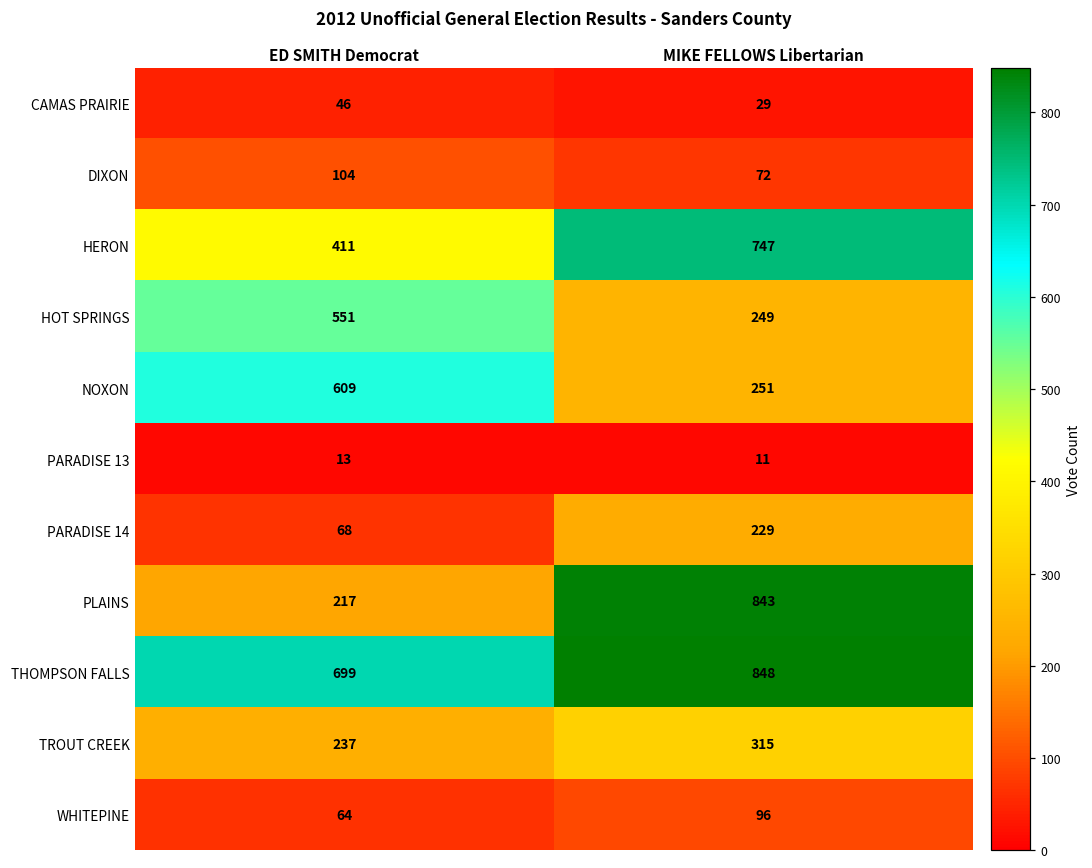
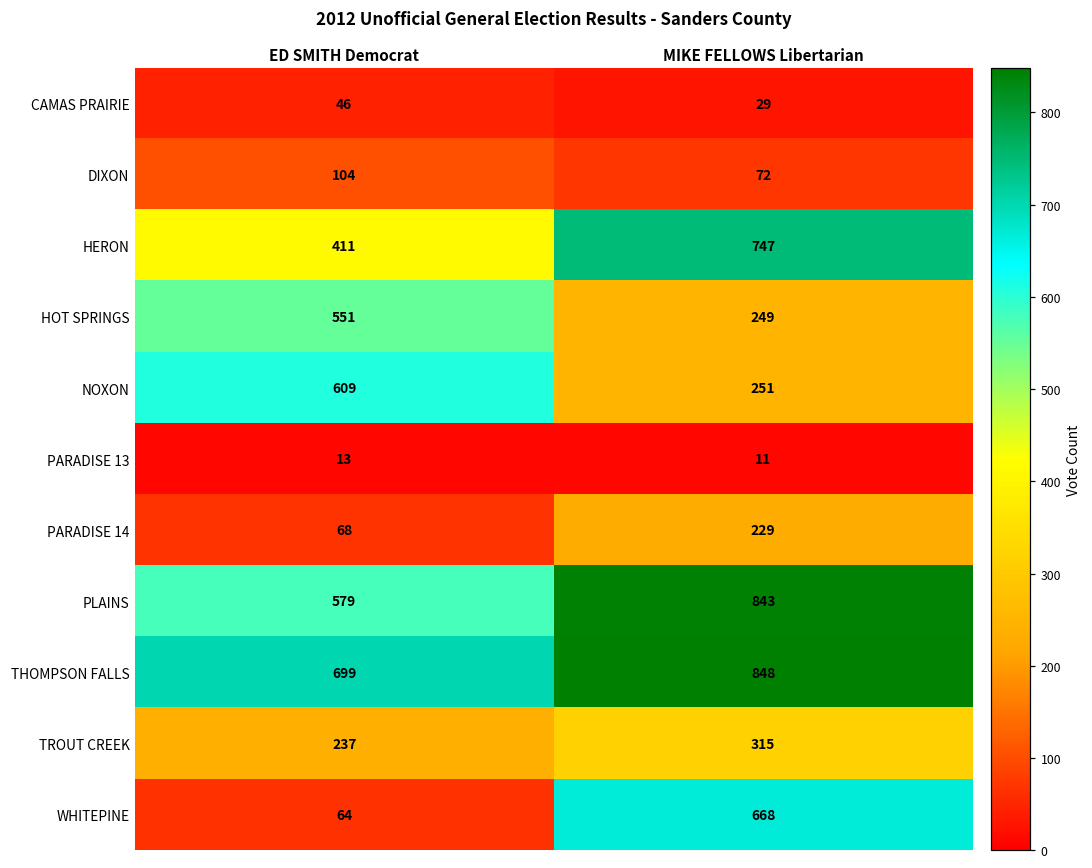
  {
    "CAMAS PRAIRIE": {
      "ED SMITH Democrat": 46,
      "MIKE FELLOWS Libertarian": 29
    },
    "DIXON": {
      "ED SMITH Democrat": 104,
      "MIKE FELLOWS Libertarian": 72
    },
    "HERON": {
      "ED SMITH Democrat": 411,
      "MIKE FELLOWS Libertarian": 747
    },
    "HOT SPRINGS": {
      "ED SMITH Democrat": 551,
      "MIKE FELLOWS Libertarian": 249
    },
    "NOXON": {
      "ED SMITH Democrat": 609,
      "MIKE FELLOWS Libertarian": 251
    },
    "PARADISE 13": {
      "ED SMITH Democrat": 13,
      "MIKE FELLOWS Libertarian": 11
    },
    "PARADISE 14": {
      "ED SMITH Democrat": 68,
      "MIKE FELLOWS Libertarian": 229
    },
    "PLAINS": {
-     "ED SMITH Democrat": 217,
+     "ED SMITH Democrat": 579,
      "MIKE FELLOWS Libertarian": 843
    },
    "THOMPSON FALLS": {
      "ED SMITH Democrat": 699,
      "MIKE FELLOWS Libertarian": 848
    },
    "TROUT CREEK": {
      "ED SMITH Democrat": 237,
      "MIKE FELLOWS Libertarian": 315
    },
    "WHITEPINE": {
      "ED SMITH Democrat": 64,
-     "MIKE FELLOWS Libertarian": 96
+     "MIKE FELLOWS Libertarian": 668
    }
  }
